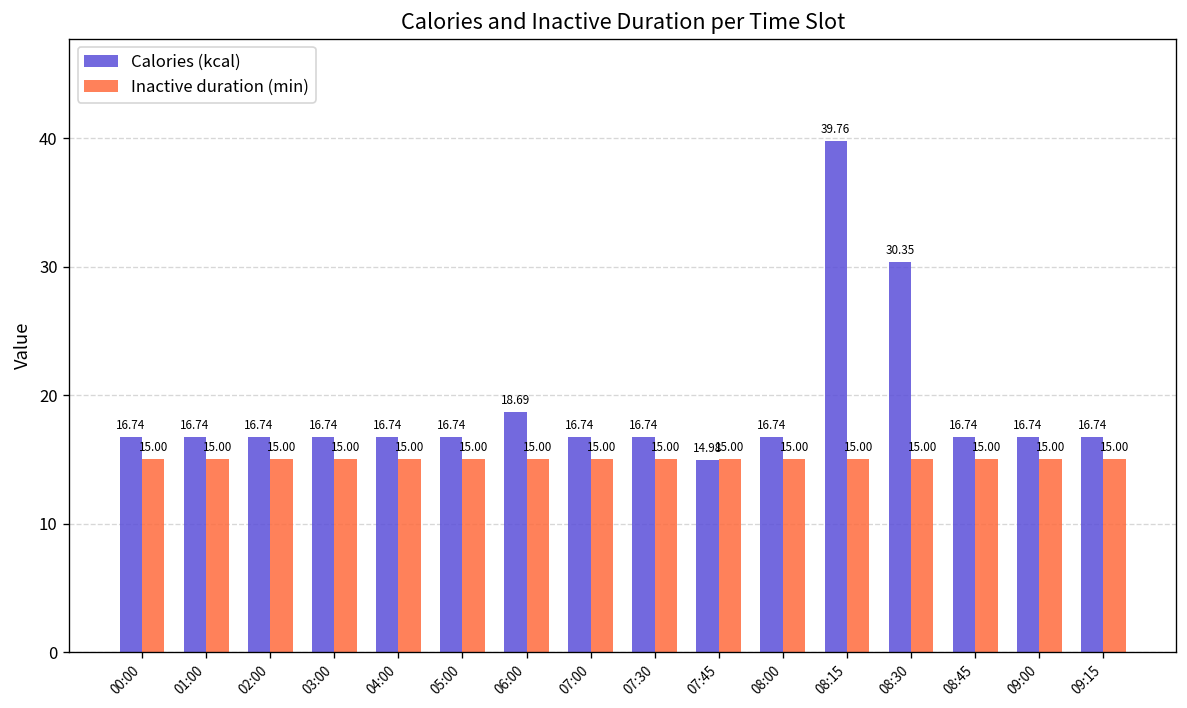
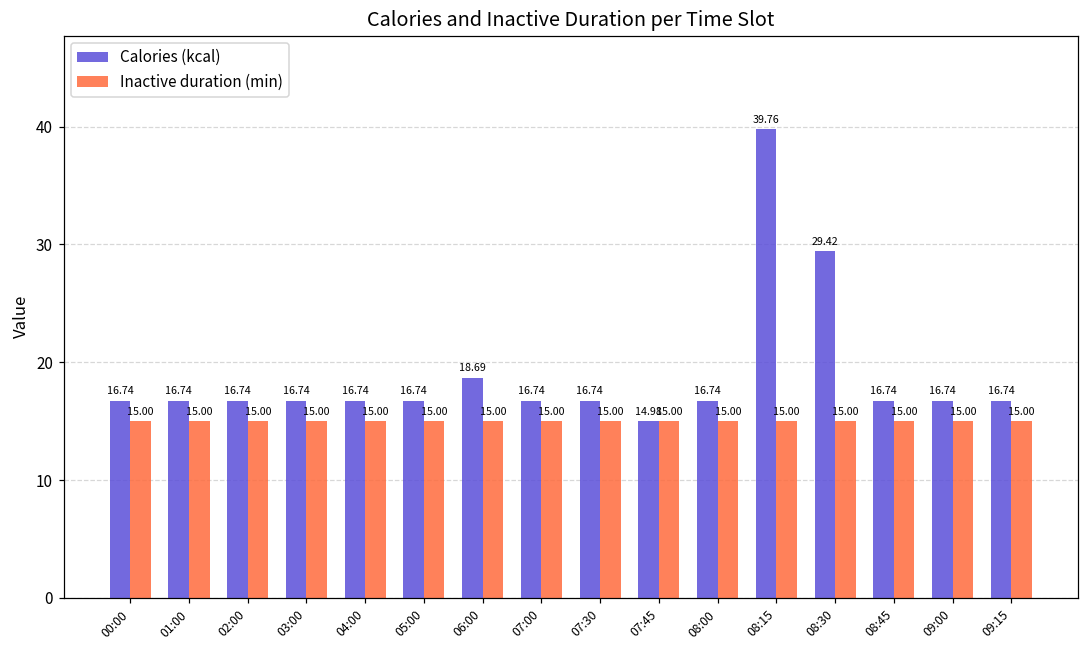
  {
    "Calories (kcal)": {
      "00:00": 16.74,
      "01:00": 16.74,
      "02:00": 16.74,
      "03:00": 16.74,
      "04:00": 16.74,
      "05:00": 16.74,
      "06:00": 18.69,
      "07:00": 16.74,
      "07:30": 16.74,
      "08:00": 16.74,
      "08:15": 39.76,
-     "08:30": 30.35,
+     "08:30": 29.42,
      "08:45": 16.74,
      "09:00": 16.74,
      "09:15": 16.74
    },
    "Inactive duration (min)": {
      "00:00": 15.00,
      "01:00": 15.00,
      "02:00": 15.00,
      "03:00": 15.00,
      "04:00": 15.00,
      "05:00": 15.00,
      "06:00": 15.00,
      "07:00": 15.00,
      "07:30": 15.00,
      "08:00": 15.00,
      "08:15": 15.00,
      "08:30": 15.00,
      "08:45": 15.00,
      "09:00": 15.00,
      "09:15": 15.00
    }
  }
